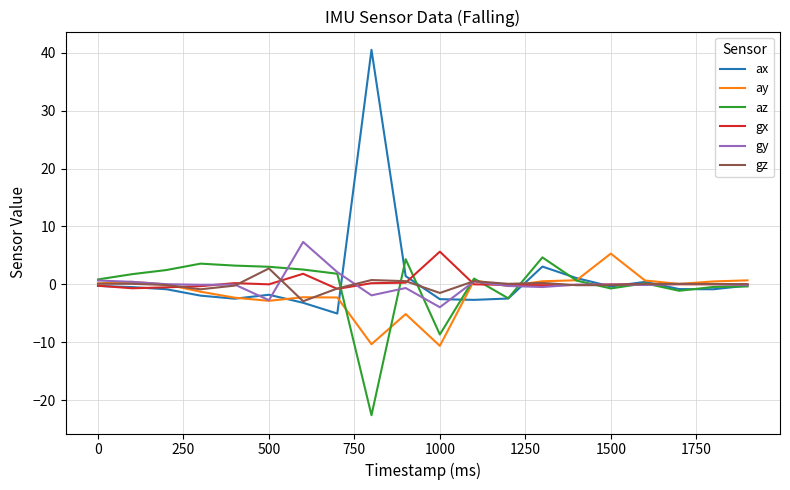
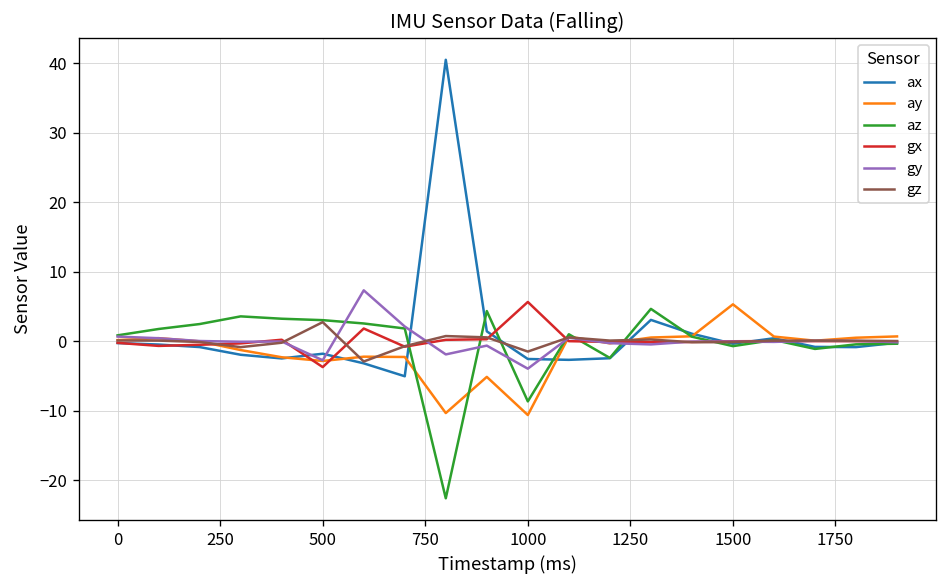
  {
    "ax": {
      "500": -2,
      "1000": -3
    },
    "ay": {
      "1000": -11,
      "1500": 5
    },
    "az": {
      "1000": -9
    },
    "gx": {
-     "500": 0,
+     "500": -4,
      "1000": 6
    },
    "gy": {
      "1000": -4
    },
    "gz": {
      "1000": -1
    }
  }
